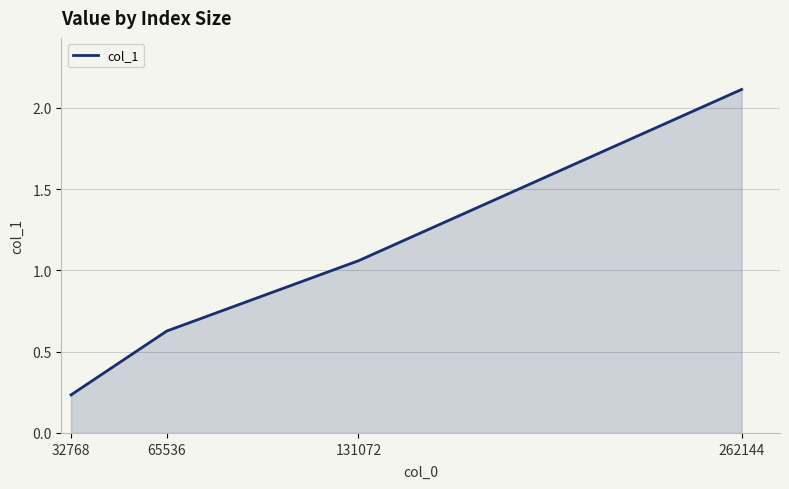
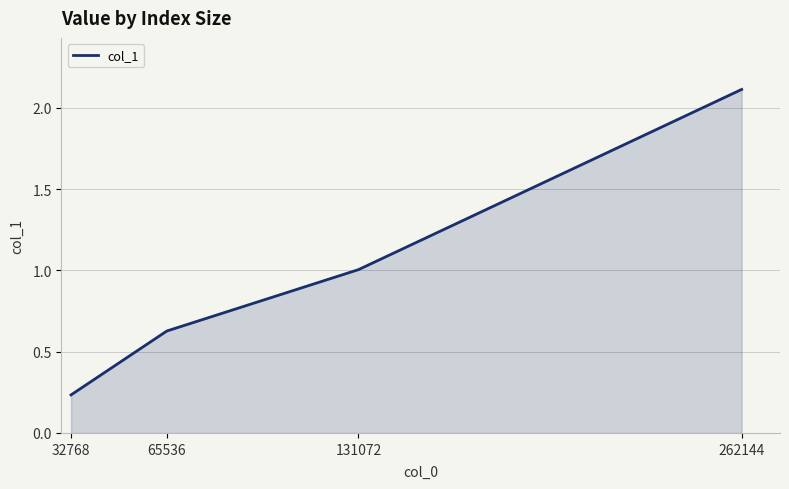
  {
    "32768": 0.23,
    "65536": 0.63,
-   "131072": 1.06,
+   "131072": 1.00,
    "262144": 2.11
  }
